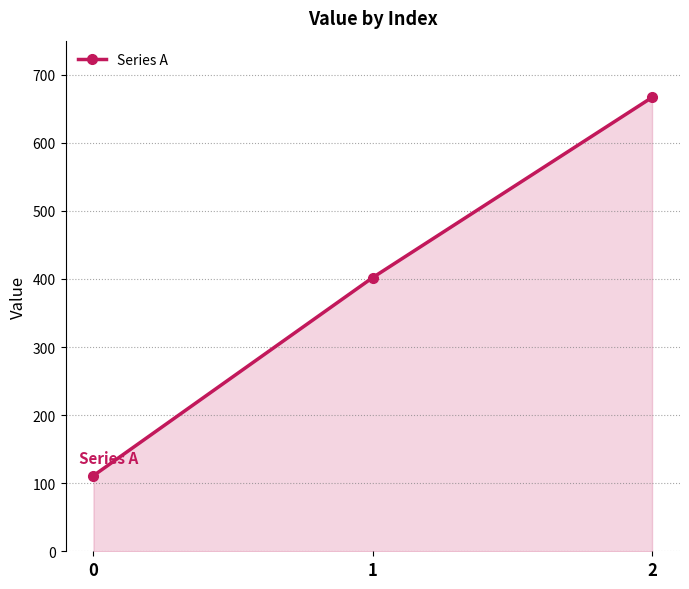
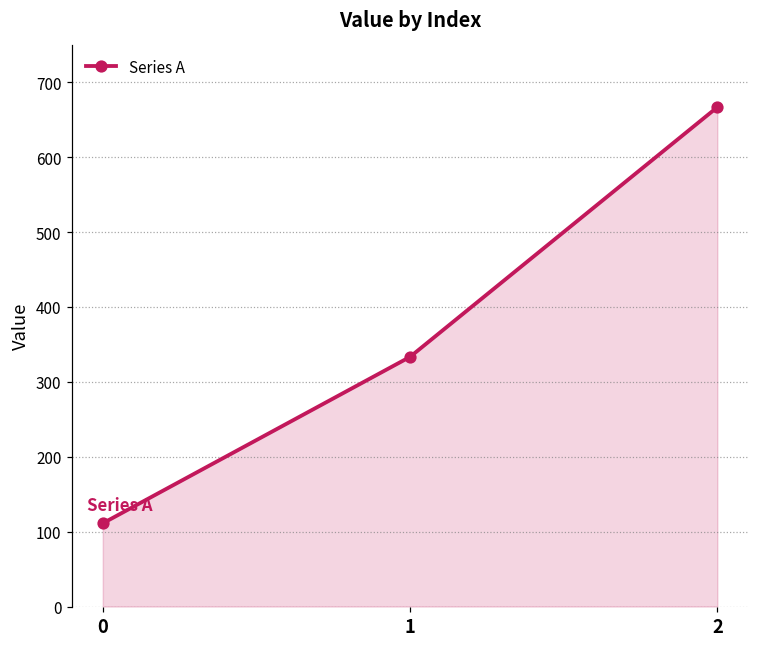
  {
    "0": 110,
-   "1": 400,
+   "1": 330,
    "2": 670
  }
